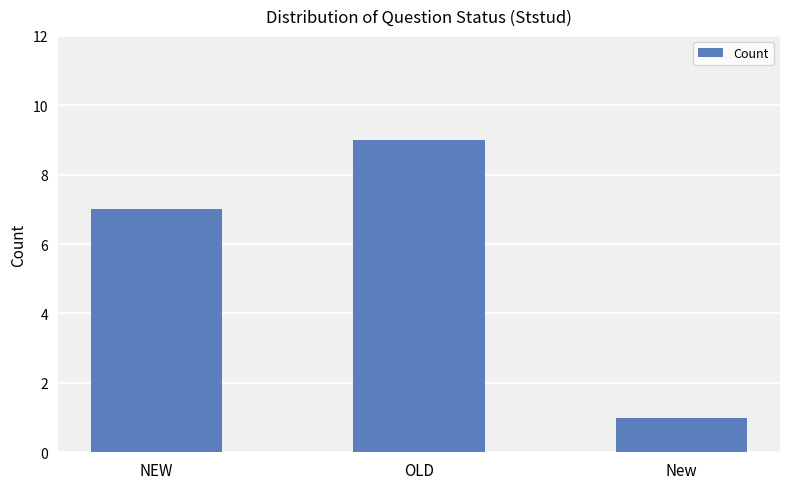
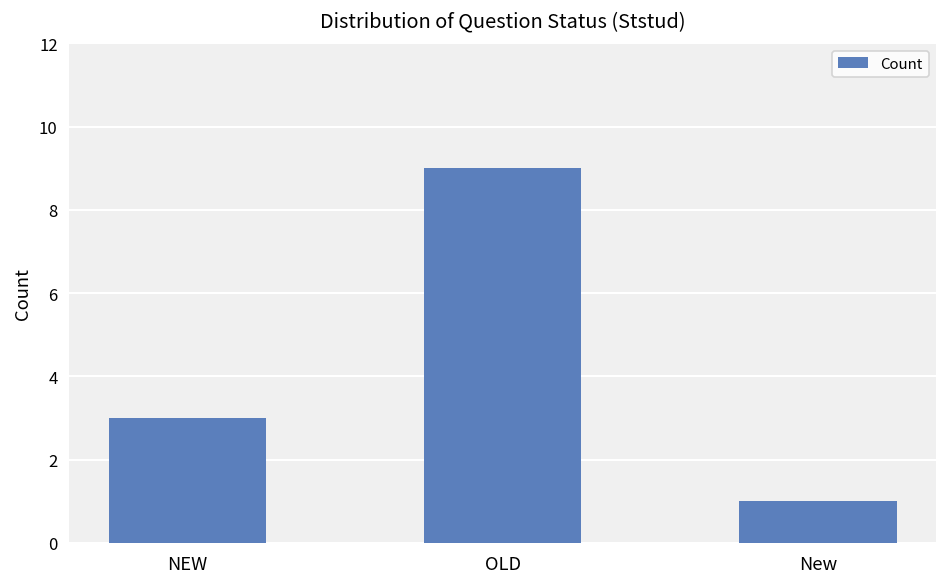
  {
-   "NEW": 7,
+   "NEW": 3,
    "OLD": 9,
    "New": 1
  }
